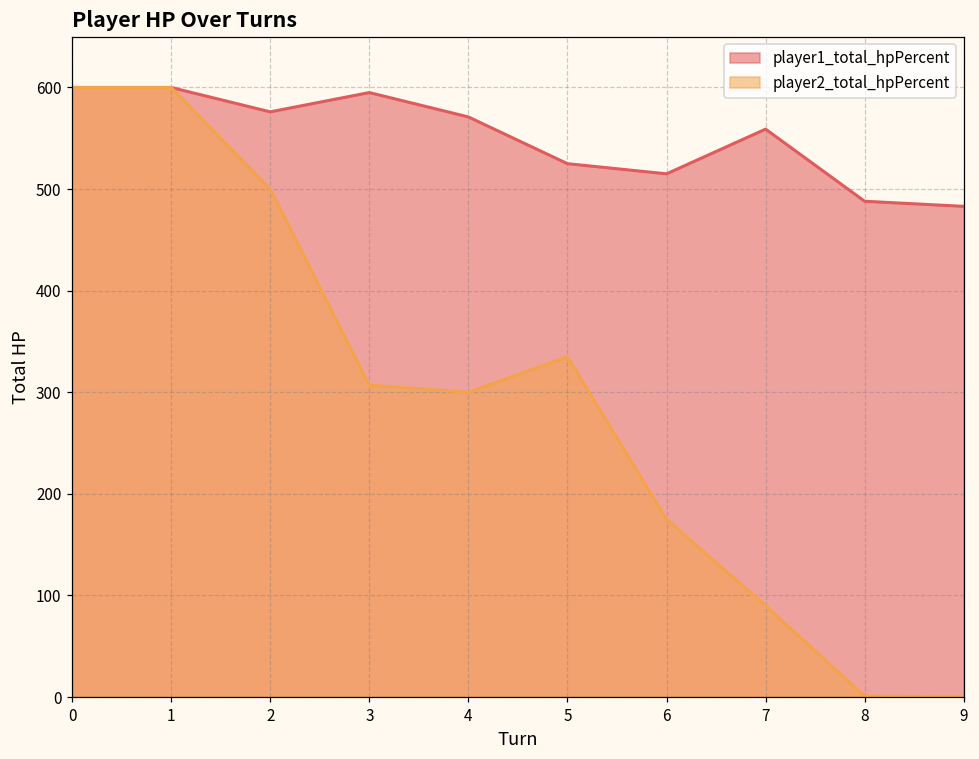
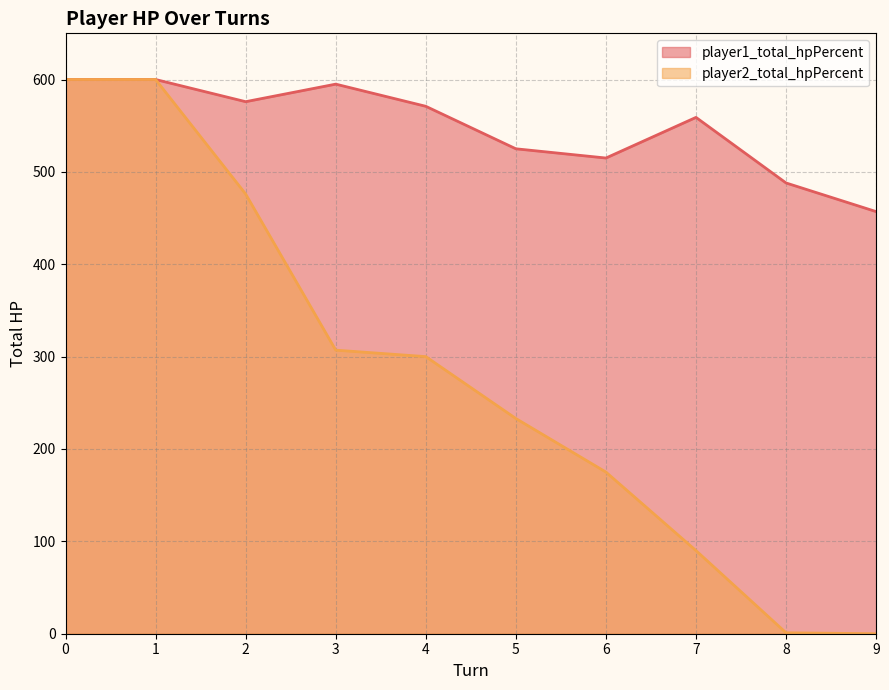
  {
    "player1_total_hpPercent": {
      "2": 580,
      "3": 600,
      "4": 570,
      "5": 530,
      "6": 520,
      "7": 560,
      "8": 490,
-     "9": 480
+     "9": 460
    },
    "player2_total_hpPercent": {
-     "2": 500,
+     "2": 480,
      "3": 310,
      "4": 300,
-     "5": 340,
+     "5": 230,
      "6": 180,
      "7": 90,
      "8": 0,
      "9": 0
    }
  }
